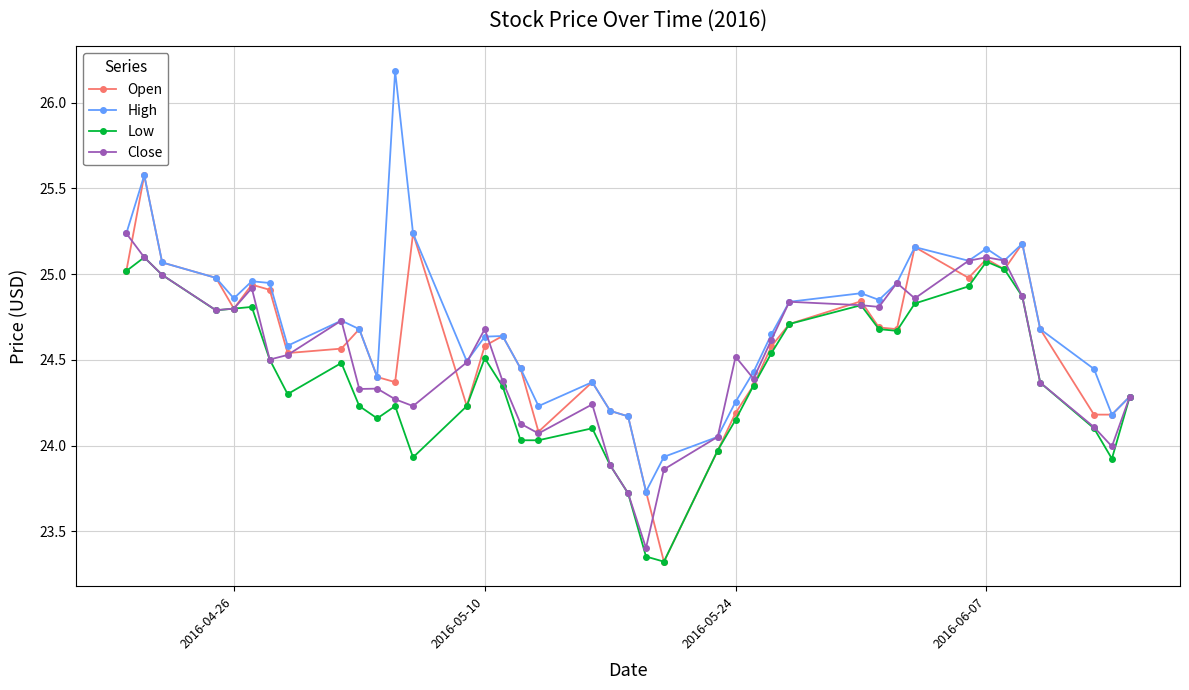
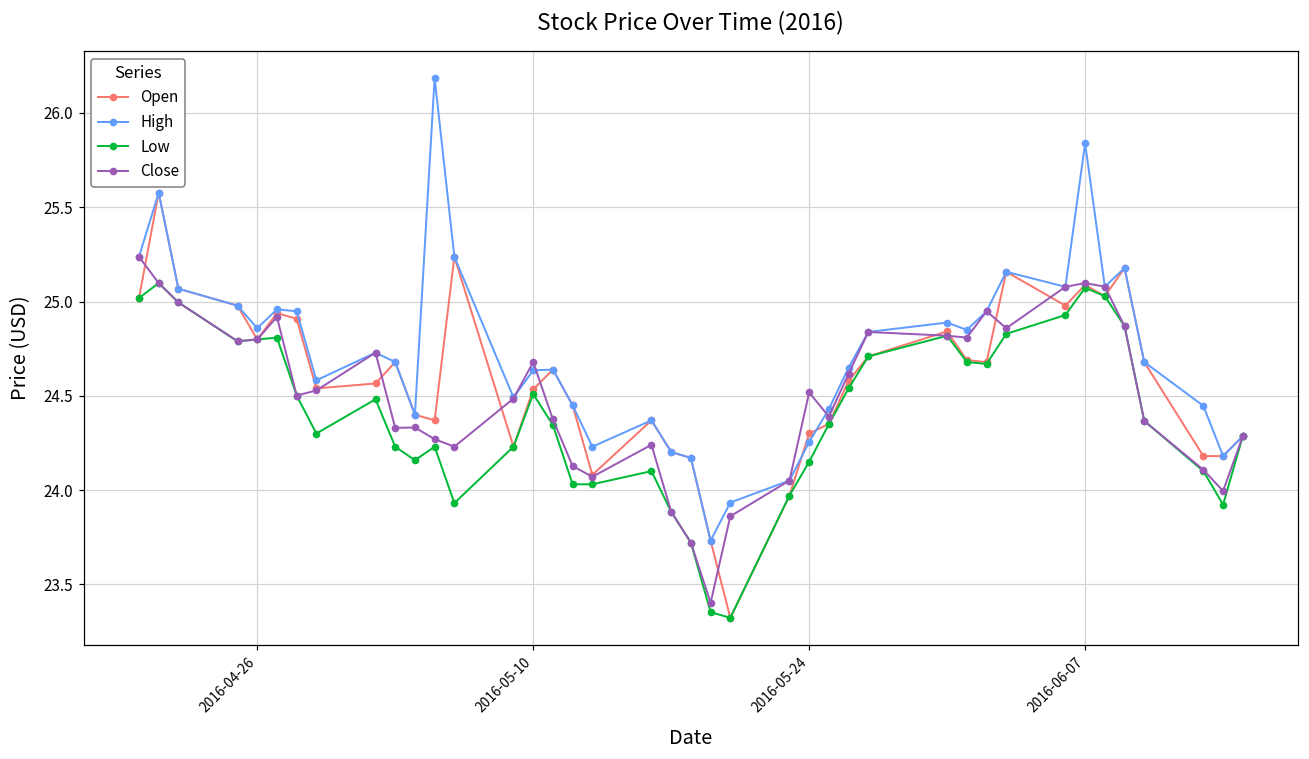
  {
    "Open": {
-     "2016-05-10": 24.58,
-     "2016-05-24": 24.19
+     "2016-05-10": 24.53,
+     "2016-05-24": 24.30
    },
    "High": {
      "2016-04-26": 24.86,
      "2016-05-10": 24.64,
      "2016-05-24": 24.26,
-     "2016-06-07": 25.15
+     "2016-06-07": 25.84
    },
    "Low": {
      "2016-05-10": 24.51,
      "2016-05-24": 24.15,
      "2016-06-07": 25.07
    },
    "Close": {
      "2016-05-10": 24.68,
      "2016-05-24": 24.52
    }
  }
